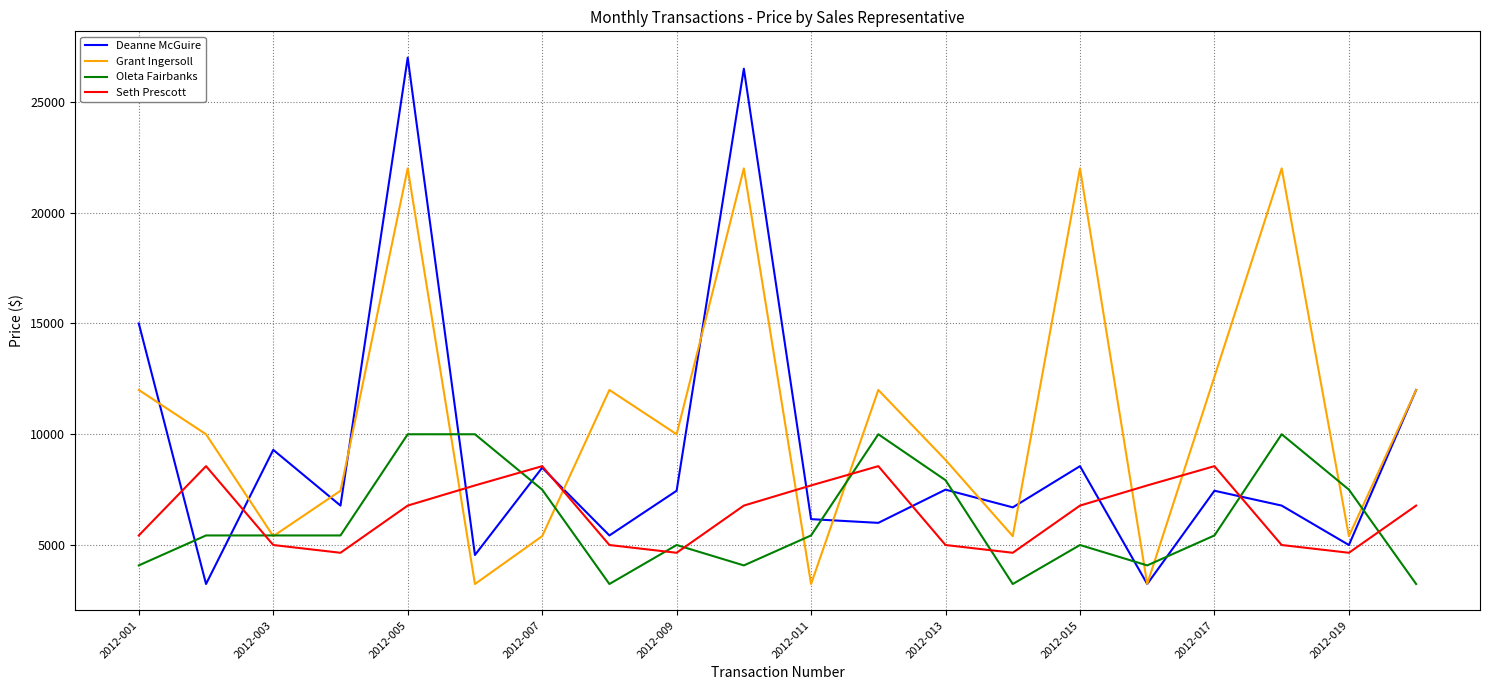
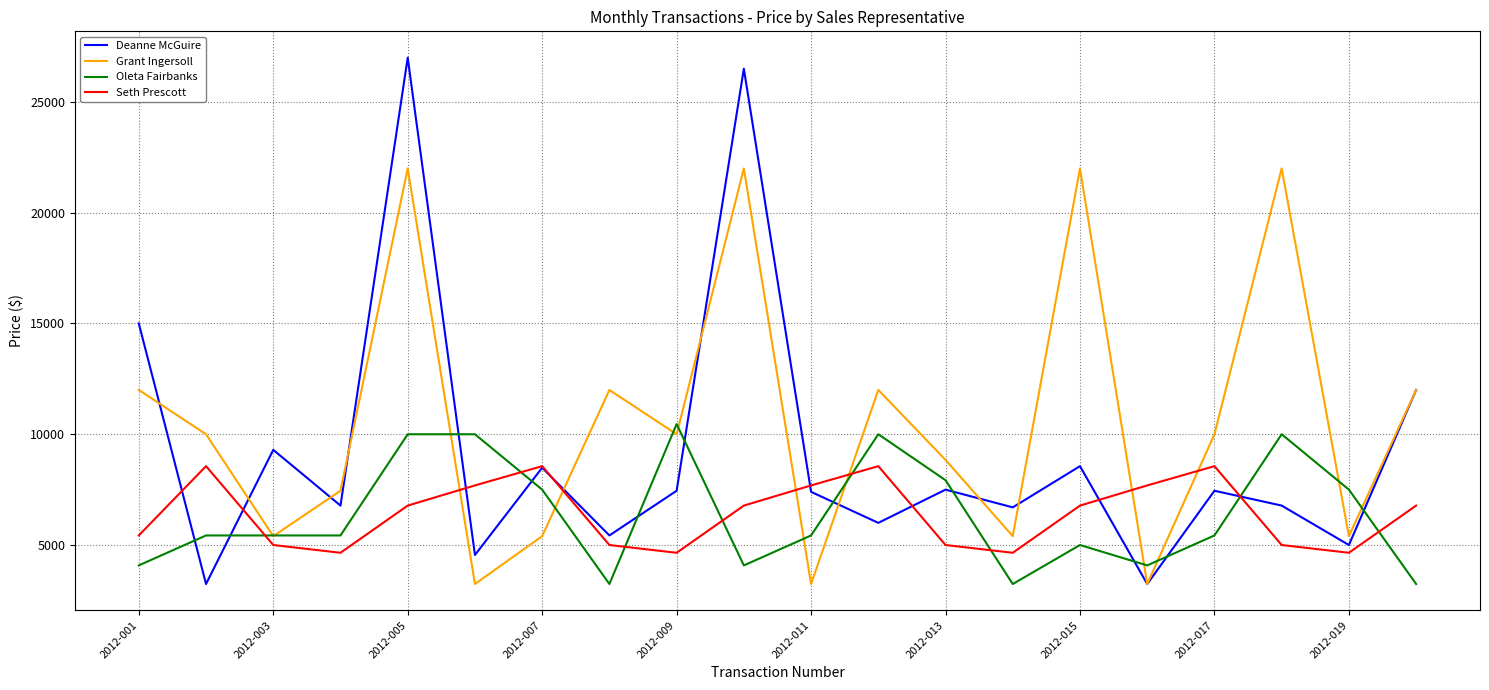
  {
    "Deanne McGuire": {
      "2012-001": 15000,
      "2012-003": 9300,
      "2012-005": 27000,
      "2012-009": 7500,
-     "2012-011": 6200,
+     "2012-011": 7400,
      "2012-013": 7500,
      "2012-015": 8600,
      "2012-017": 7500,
      "2012-019": 5000
    },
    "Grant Ingersoll": {
      "2012-001": 12000,
      "2012-005": 22000,
      "2012-007": 5400,
      "2012-009": 10000,
      "2012-011": 3200,
      "2012-013": 8800,
      "2012-015": 22000,
-     "2012-017": 12600,
+     "2012-017": 10000,
      "2012-019": 5400
    },
    "Oleta Fairbanks": {
      "2012-001": 4100,
      "2012-005": 10000,
      "2012-007": 7500,
-     "2012-009": 5000,
+     "2012-009": 10500,
      "2012-011": 5400,
      "2012-013": 7900,
      "2012-015": 5000,
      "2012-017": 5400,
      "2012-019": 7500
    },
    "Seth Prescott": {
      "2012-001": 5400,
      "2012-003": 5000,
      "2012-005": 6800,
      "2012-009": 4700,
      "2012-011": 7700,
      "2012-013": 5000,
      "2012-015": 6800,
      "2012-017": 8600,
      "2012-019": 4700
    }
  }
